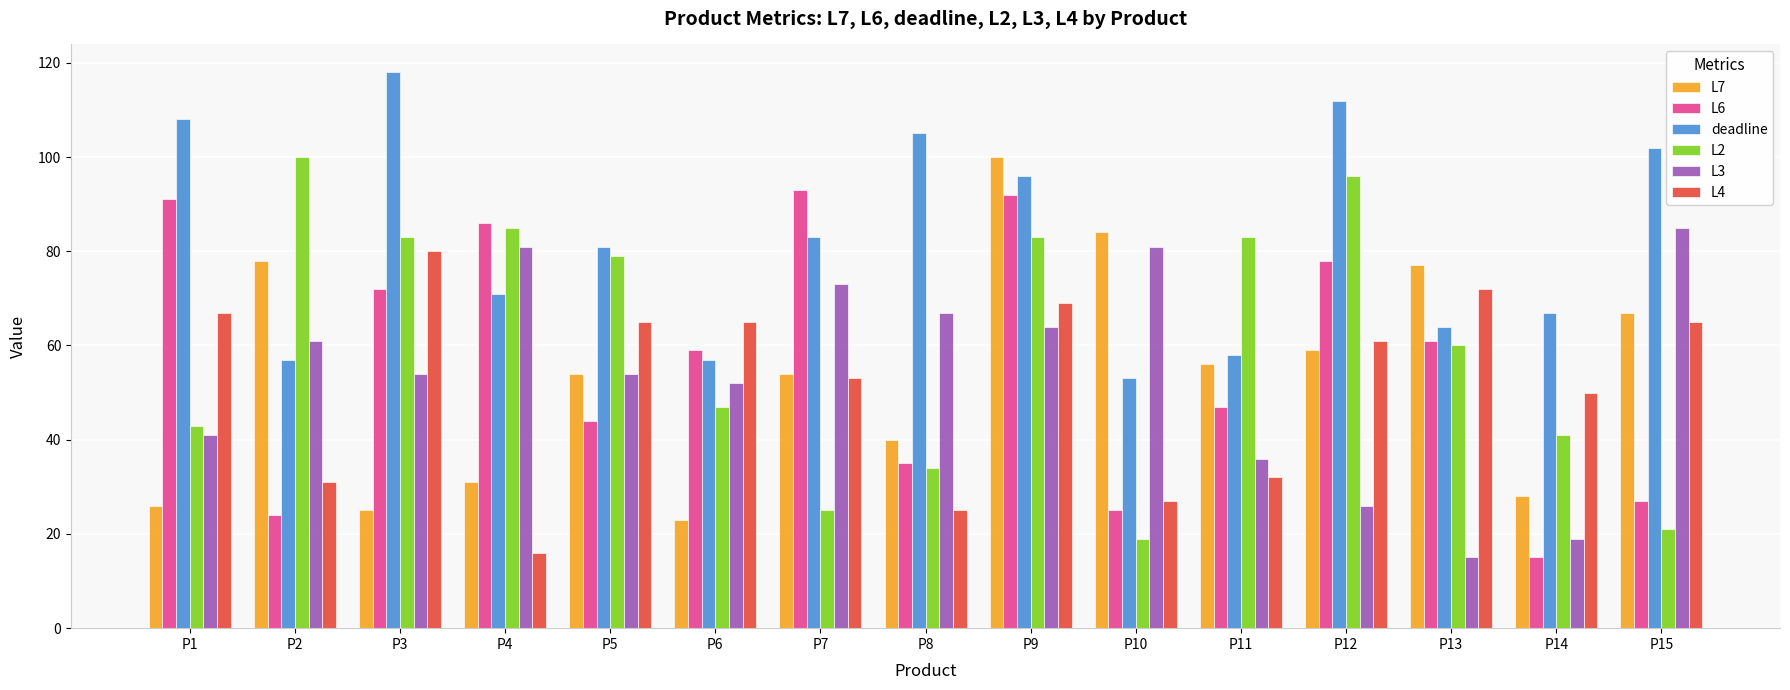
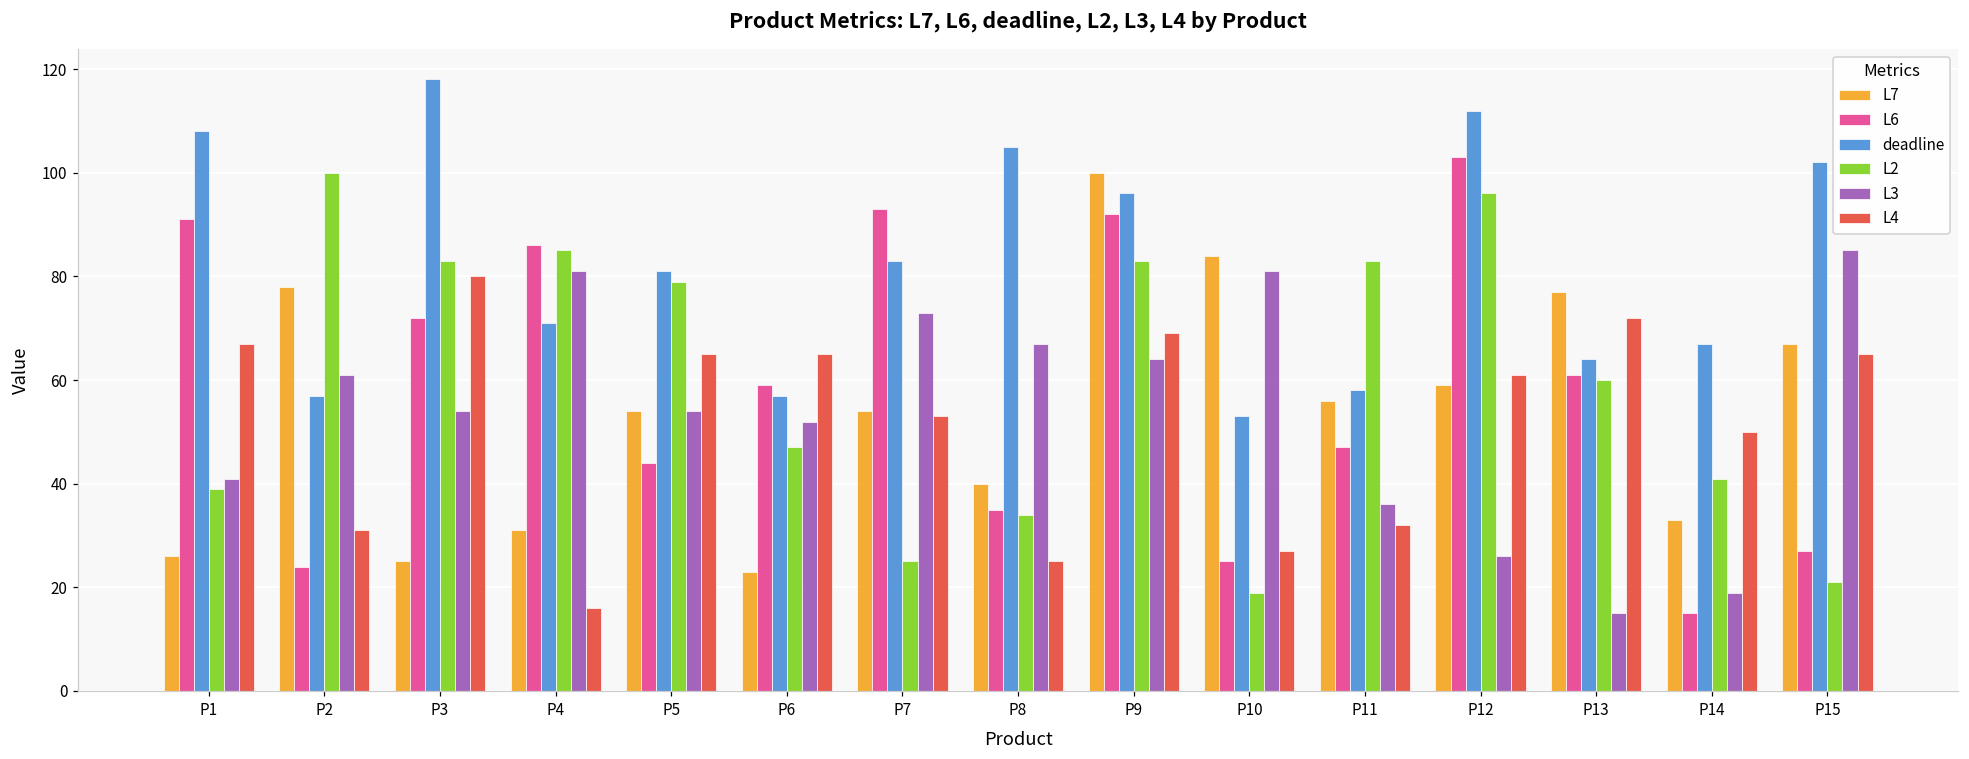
  {
    "L7": {
      "P1": 26,
      "P2": 78,
      "P3": 25,
      "P4": 31,
      "P5": 54,
      "P6": 23,
      "P7": 54,
      "P8": 40,
      "P9": 100,
      "P10": 84,
      "P11": 56,
      "P12": 59,
      "P13": 77,
-     "P14": 28,
+     "P14": 33,
      "P15": 67
    },
    "L6": {
      "P1": 91,
      "P2": 24,
      "P3": 72,
      "P4": 86,
      "P5": 44,
      "P6": 59,
      "P7": 93,
      "P8": 35,
      "P9": 92,
      "P10": 25,
      "P11": 47,
-     "P12": 78,
+     "P12": 103,
      "P13": 61,
      "P14": 15,
      "P15": 27
    },
    "deadline": {
      "P1": 108,
      "P2": 57,
      "P3": 118,
      "P4": 71,
      "P5": 81,
      "P6": 57,
      "P7": 83,
      "P8": 105,
      "P9": 96,
      "P10": 53,
      "P11": 58,
      "P12": 112,
      "P13": 64,
      "P14": 67,
      "P15": 102
    },
    "L2": {
-     "P1": 43,
+     "P1": 39,
      "P2": 100,
      "P3": 83,
      "P4": 85,
      "P5": 79,
      "P6": 47,
      "P7": 25,
      "P8": 34,
      "P9": 83,
      "P10": 19,
      "P11": 83,
      "P12": 96,
      "P13": 60,
      "P14": 41,
      "P15": 21
    },
    "L3": {
      "P1": 41,
      "P2": 61,
      "P3": 54,
      "P4": 81,
      "P5": 54,
      "P6": 52,
      "P7": 73,
      "P8": 67,
      "P9": 64,
      "P10": 81,
      "P11": 36,
      "P12": 26,
      "P13": 15,
      "P14": 19,
      "P15": 85
    },
    "L4": {
      "P1": 67,
      "P2": 31,
      "P3": 80,
      "P4": 16,
      "P5": 65,
      "P6": 65,
      "P7": 53,
      "P8": 25,
      "P9": 69,
      "P10": 27,
      "P11": 32,
      "P12": 61,
      "P13": 72,
      "P14": 50,
      "P15": 65
    }
  }
